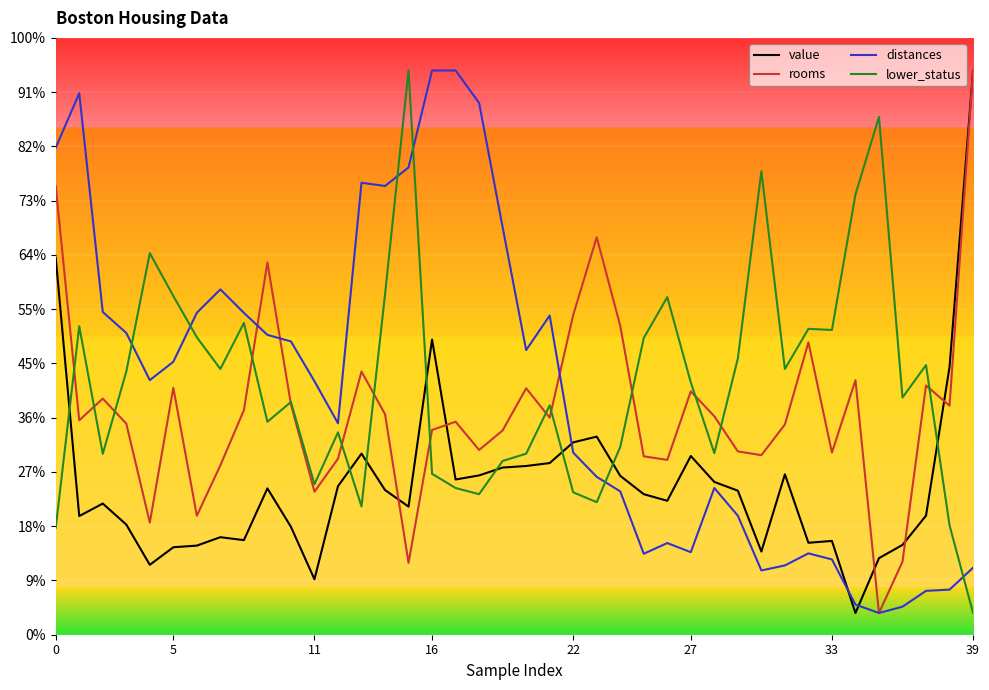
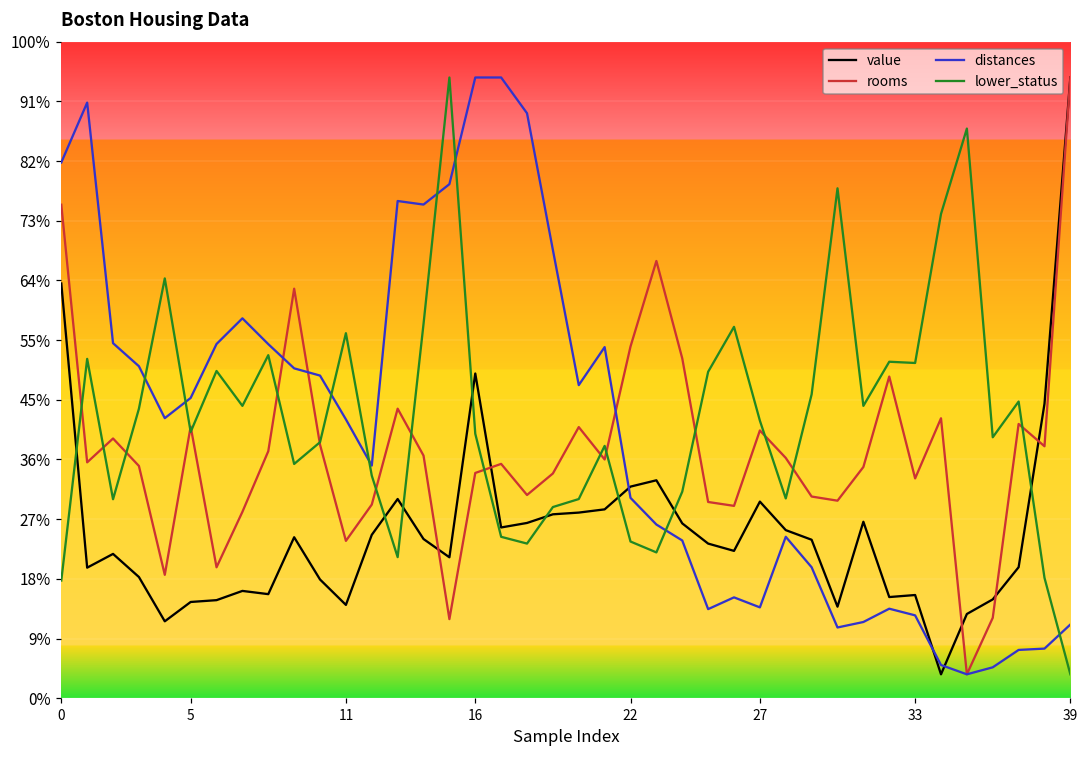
  {
    "value": {
      "0": "63%",
      "5": "15%",
-     "11": "9%",
+     "11": "14%",
      "16": "49%",
      "22": "32%",
      "27": "30%",
      "33": "16%"
    },
    "rooms": {
      "0": "75%",
      "5": "41%",
      "11": "24%",
      "16": "34%",
      "22": "54%",
      "27": "41%",
-     "33": "31%"
+     "33": "33%"
    },
    "distances": {
      "0": "82%",
      "5": "46%",
      "11": "42%",
      "16": "95%",
      "22": "31%",
      "27": "14%",
      "33": "13%",
      "39": "11%"
    },
    "lower_status": {
      "0": "18%",
-     "5": "57%",
-     "11": "25%",
-     "16": "27%",
+     "5": "41%",
+     "11": "56%",
+     "16": "40%",
      "22": "24%",
      "27": "42%",
      "33": "51%",
      "39": "4%"
    }
  }
